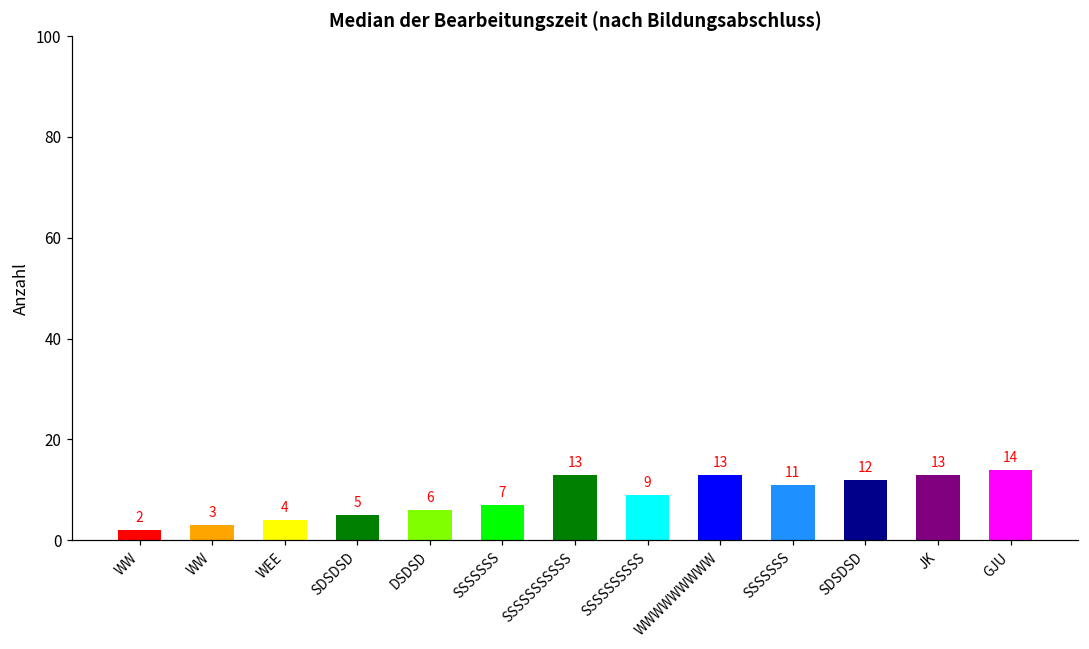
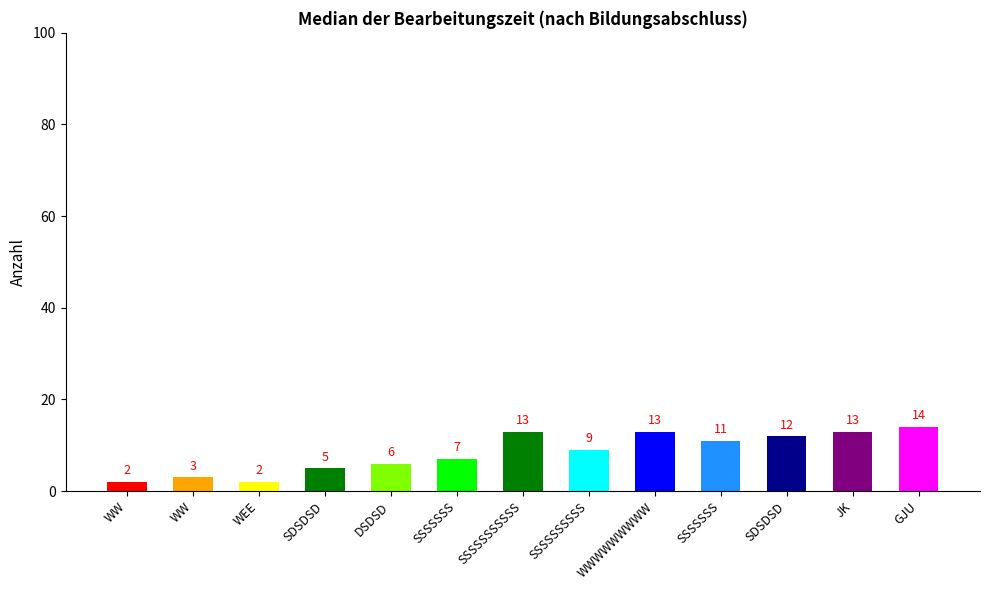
  {
-   "WEE": 4,
+   "WEE": 2,
    "DSDSD": 6,
    "SSSSSSSSSSS": 13,
    "SSSSSSSSSS": 9,
    "WWWWWWWWW": 13,
    "JK": 13,
    "GJU": 14
  }
